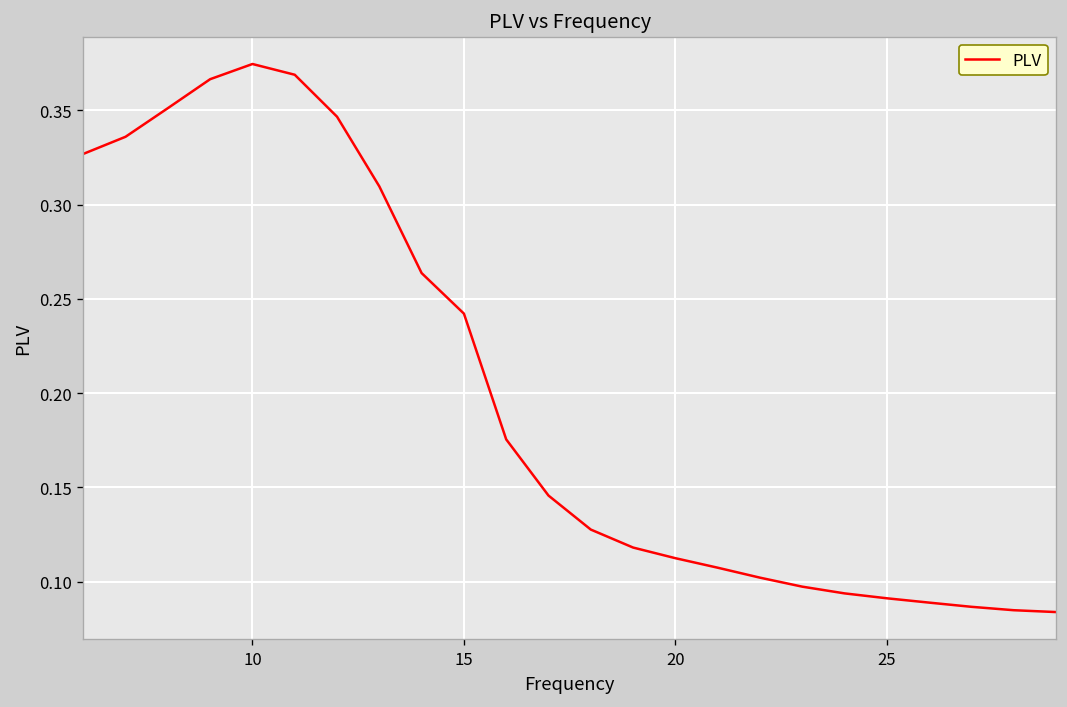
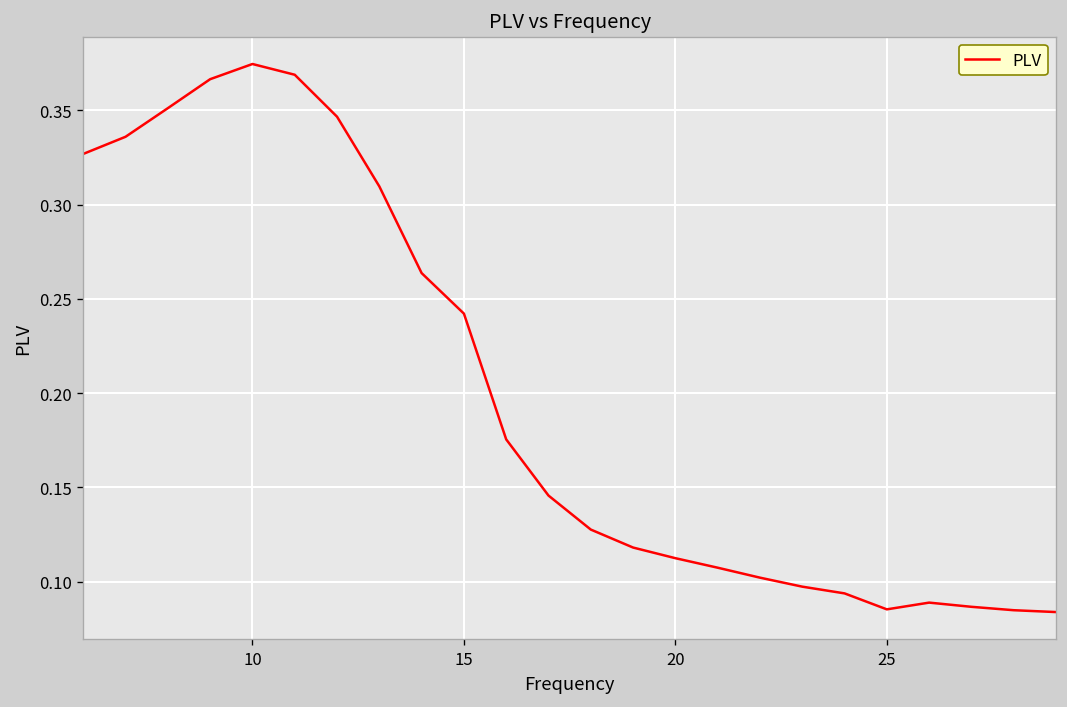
  {
    "10": 0.375,
    "15": 0.242,
    "20": 0.112,
-   "25": 0.091
+   "25": 0.085
  }
